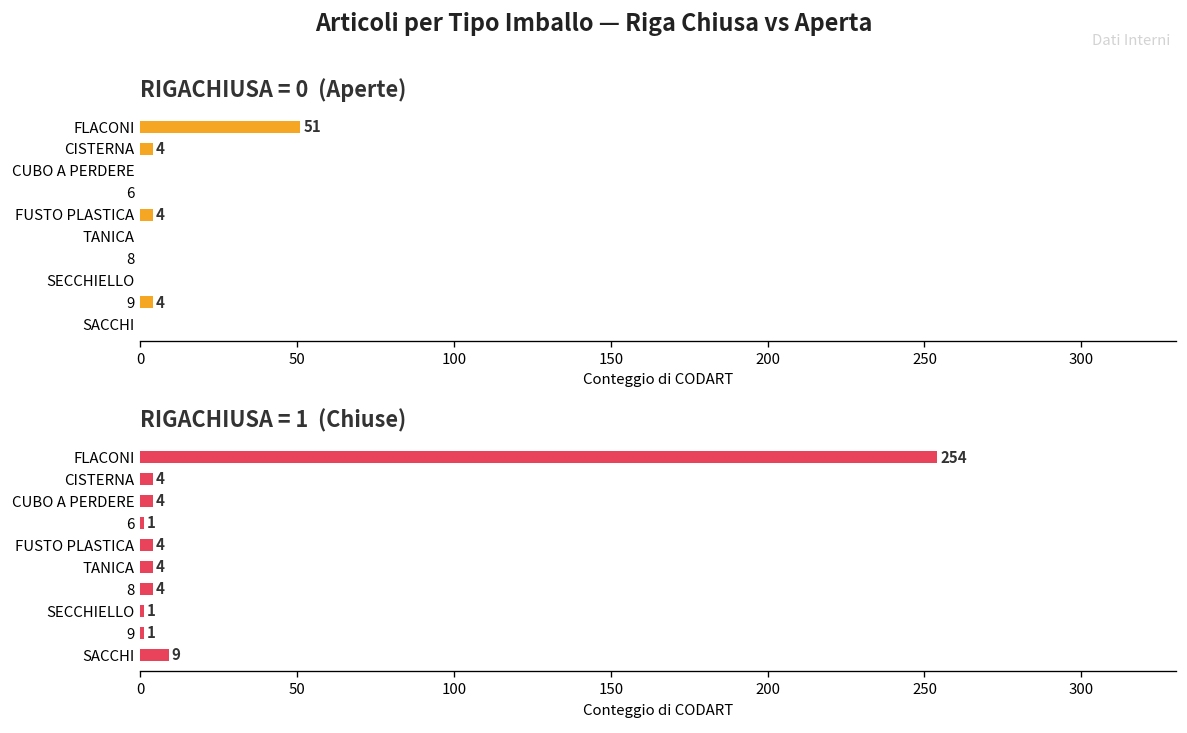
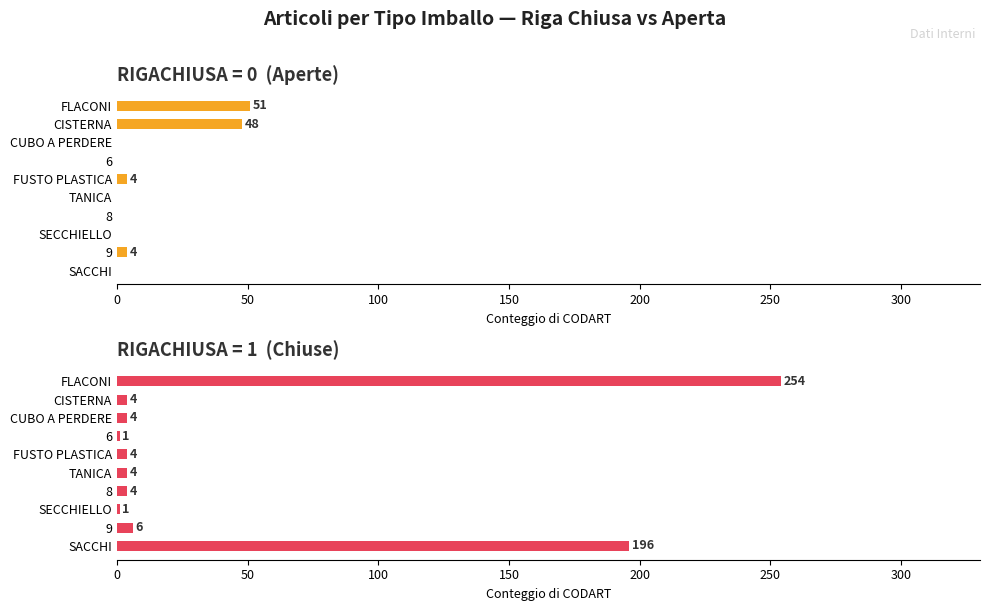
  {
    "RIGACHIUSA = 0 (Aperte)": {
      "FLACONI": 51,
-     "CISTERNA": 4,
+     "CISTERNA": 48,
      "FUSTO PLASTICA": 4,
      "9": 4
    },
    "RIGACHIUSA = 1 (Chiuse)": {
      "FLACONI": 254,
      "CISTERNA": 4,
      "CUBO A PERDERE": 4,
      "6": 1,
      "FUSTO PLASTICA": 4,
      "TANICA": 4,
      "8": 4,
      "SECCHIELLO": 1,
-     "9": 1,
-     "SACCHI": 9
+     "9": 6,
+     "SACCHI": 196
    }
  }
